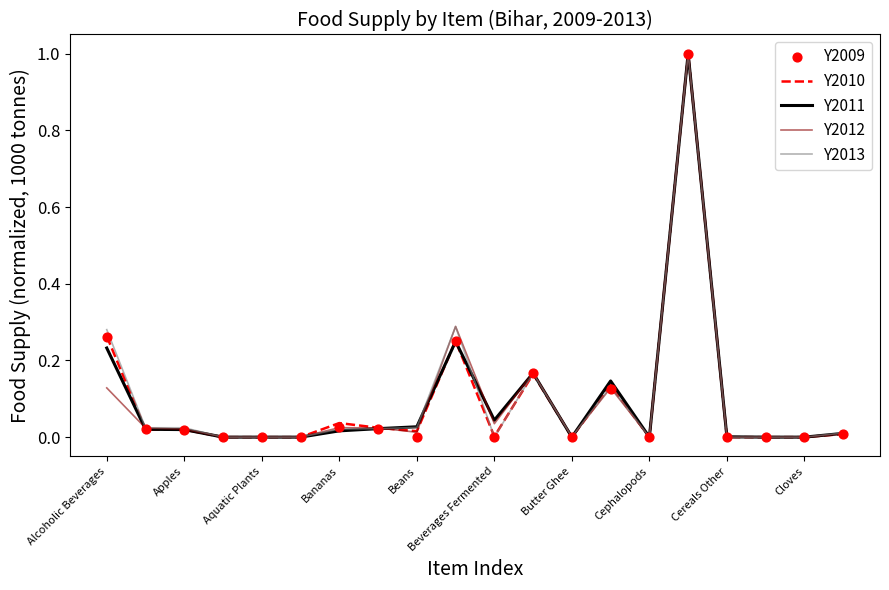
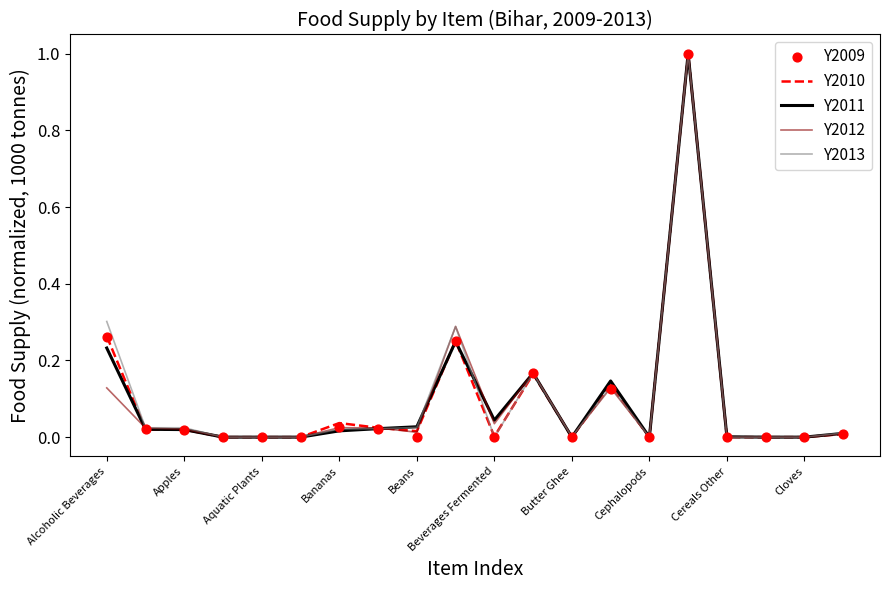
  {
    "Y2011": {
      "Alcoholic Beverages": 0.23,
      "Beverages Fermented": 0.04
    },
    "Y2012": {
      "Alcoholic Beverages": 0.13,
      "Beverages Fermented": 0.04
    },
    "Y2013": {
-     "Alcoholic Beverages": 0.28
+     "Alcoholic Beverages": 0.30
    }
  }
